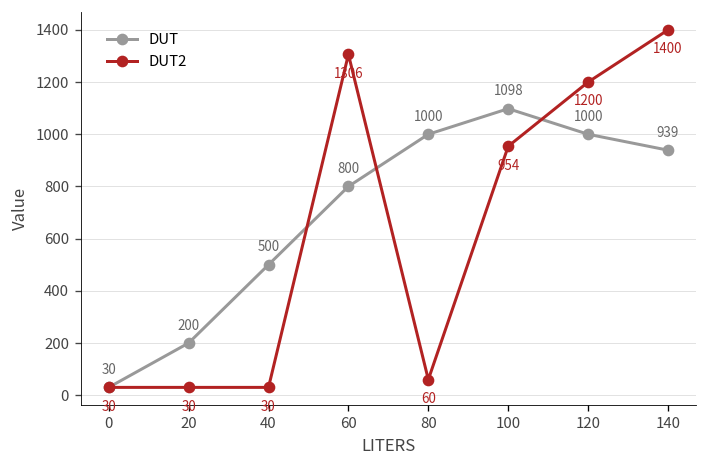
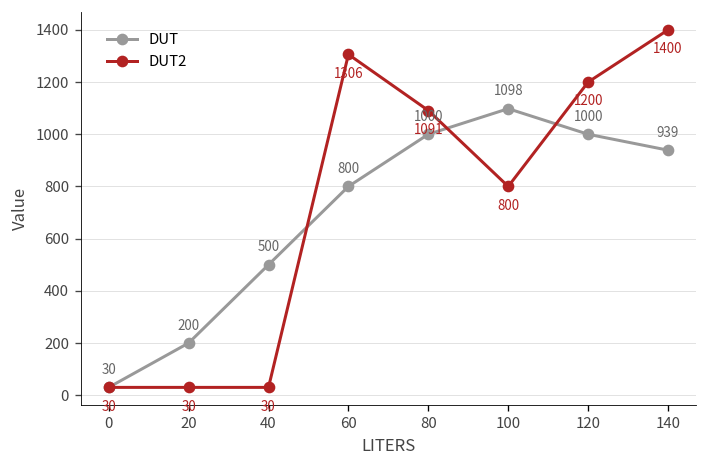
  {
    "DUT": {
      "20": 200,
      "40": 500,
      "60": 800,
      "100": 1098,
      "120": 1000,
      "140": 939
    },
    "DUT2": {
      "20": 30,
      "40": 30,
      "60": 1306,
-     "80": 60,
-     "100": 954,
+     "80": 1091,
+     "100": 800,
      "120": 1200,
      "140": 1400
    }
  }
